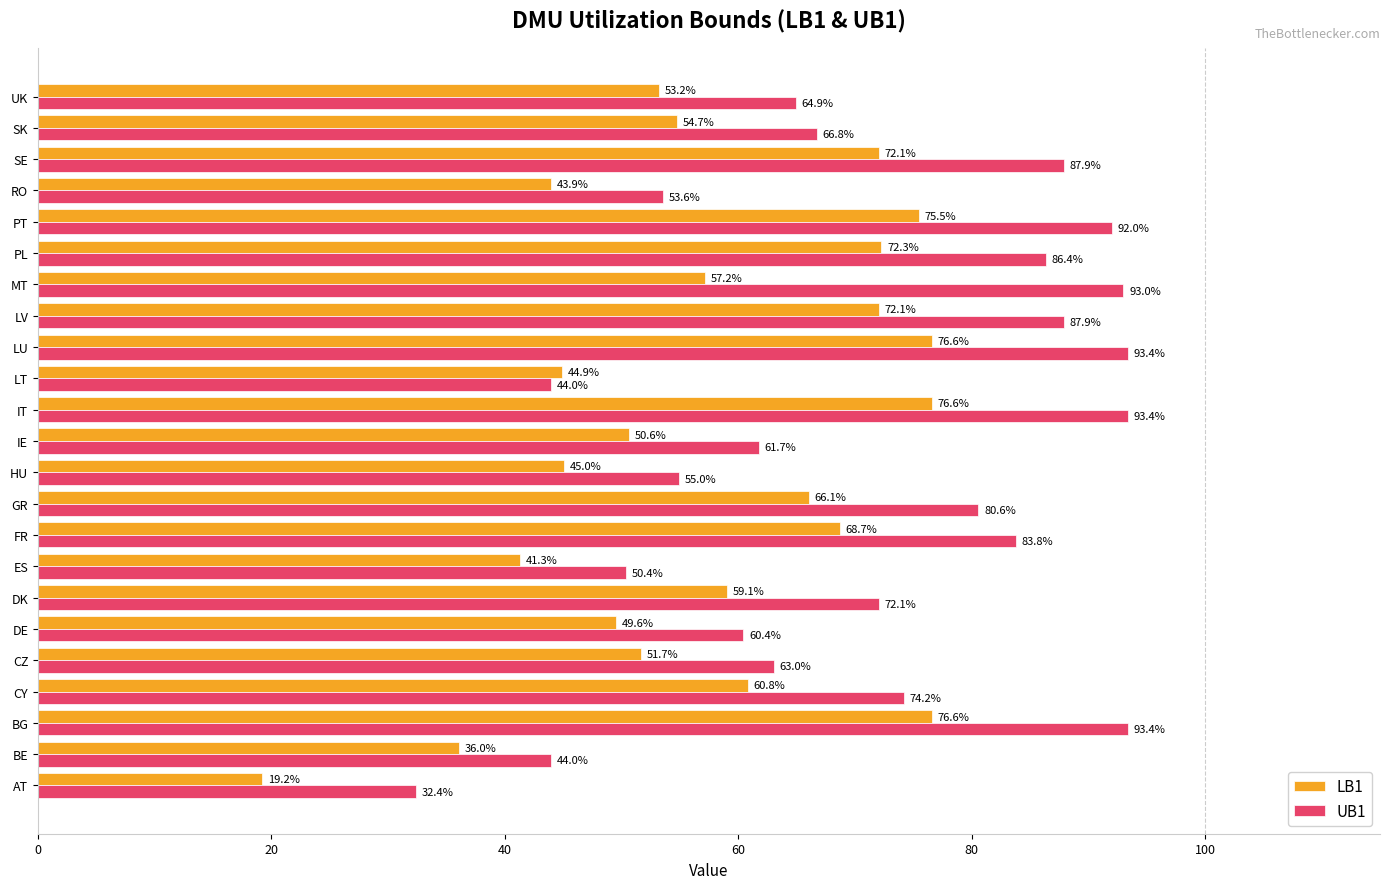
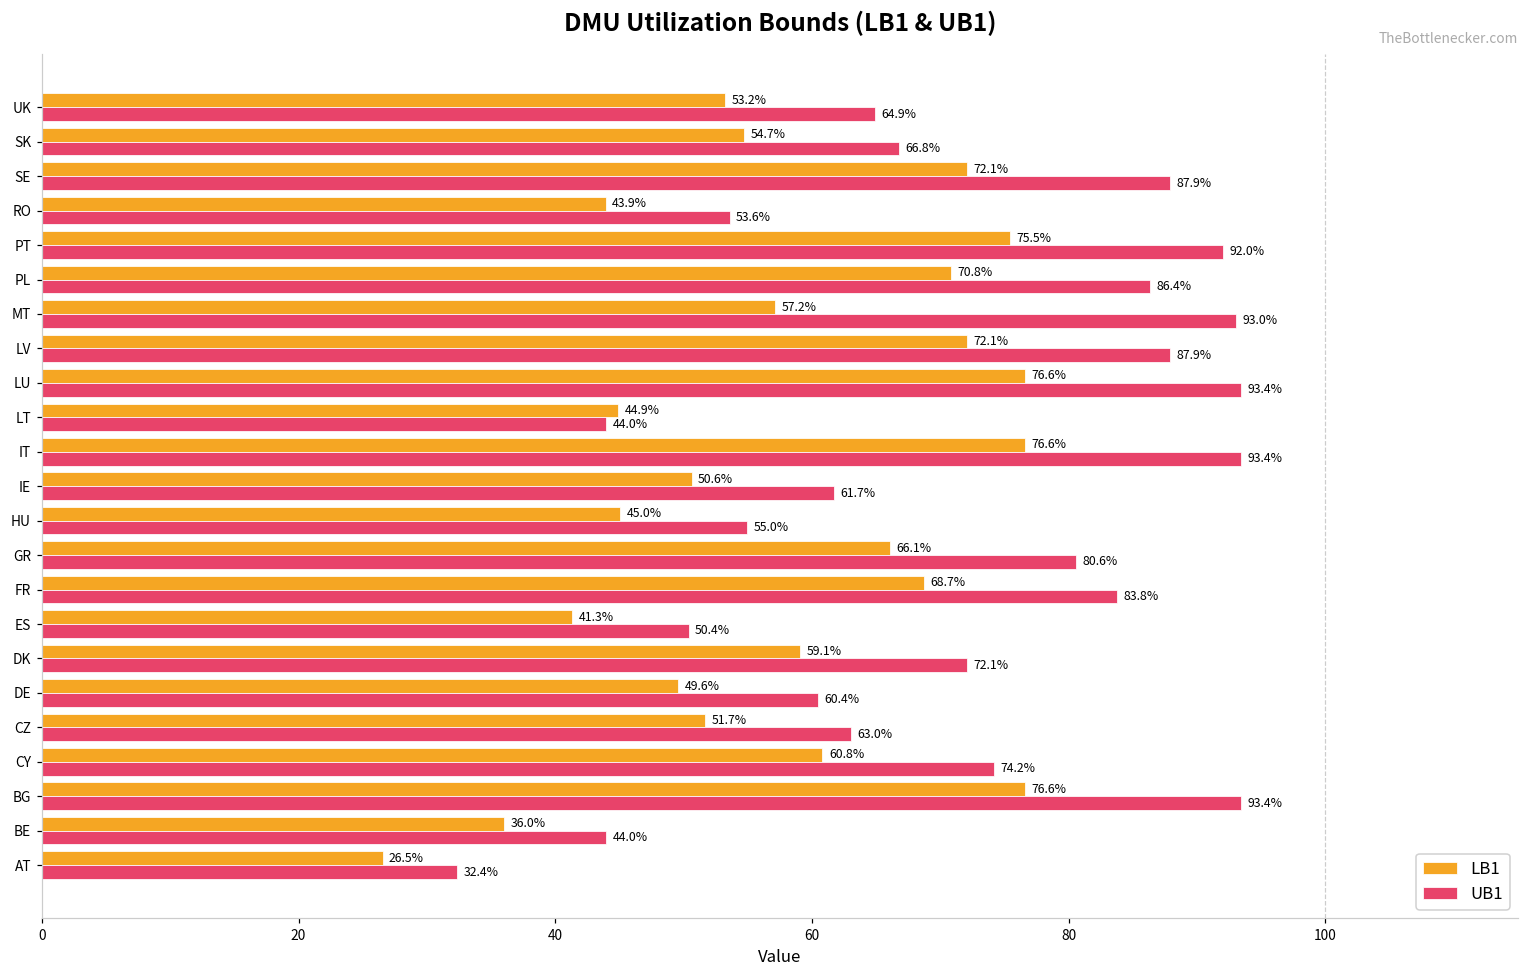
  {
    "LB1": {
      "UK": "53.2%",
      "SK": "54.7%",
      "SE": "72.1%",
      "RO": "43.9%",
      "PT": "75.5%",
-     "PL": "72.3%",
+     "PL": "70.8%",
      "MT": "57.2%",
      "LV": "72.1%",
      "LU": "76.6%",
      "LT": "44.9%",
      "IT": "76.6%",
      "IE": "50.6%",
      "HU": "45.0%",
      "GR": "66.1%",
      "FR": "68.7%",
      "ES": "41.3%",
      "DK": "59.1%",
      "DE": "49.6%",
      "CZ": "51.7%",
      "CY": "60.8%",
      "BG": "76.6%",
      "BE": "36.0%",
-     "AT": "19.2%"
+     "AT": "26.5%"
    },
    "UB1": {
      "UK": "64.9%",
      "SK": "66.8%",
      "SE": "87.9%",
      "RO": "53.6%",
      "PT": "92.0%",
      "PL": "86.4%",
      "MT": "93.0%",
      "LV": "87.9%",
      "LU": "93.4%",
      "LT": "44.0%",
      "IT": "93.4%",
      "IE": "61.7%",
      "HU": "55.0%",
      "GR": "80.6%",
      "FR": "83.8%",
      "ES": "50.4%",
      "DK": "72.1%",
      "DE": "60.4%",
      "CZ": "63.0%",
      "CY": "74.2%",
      "BG": "93.4%",
      "BE": "44.0%",
      "AT": "32.4%"
    }
  }
